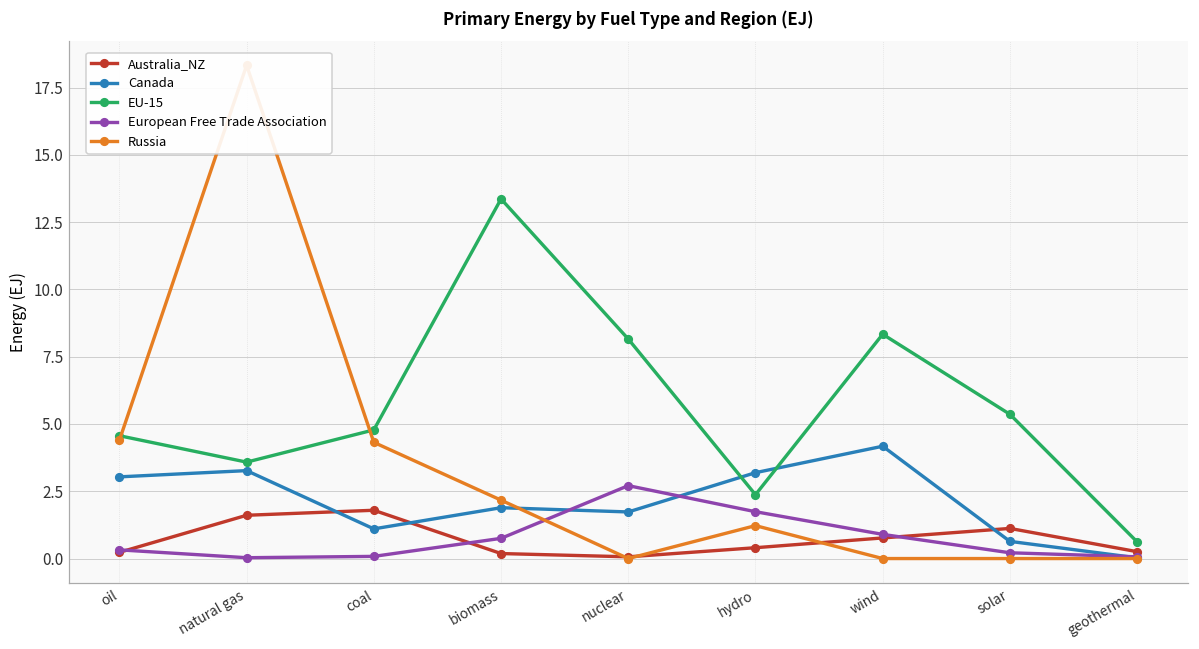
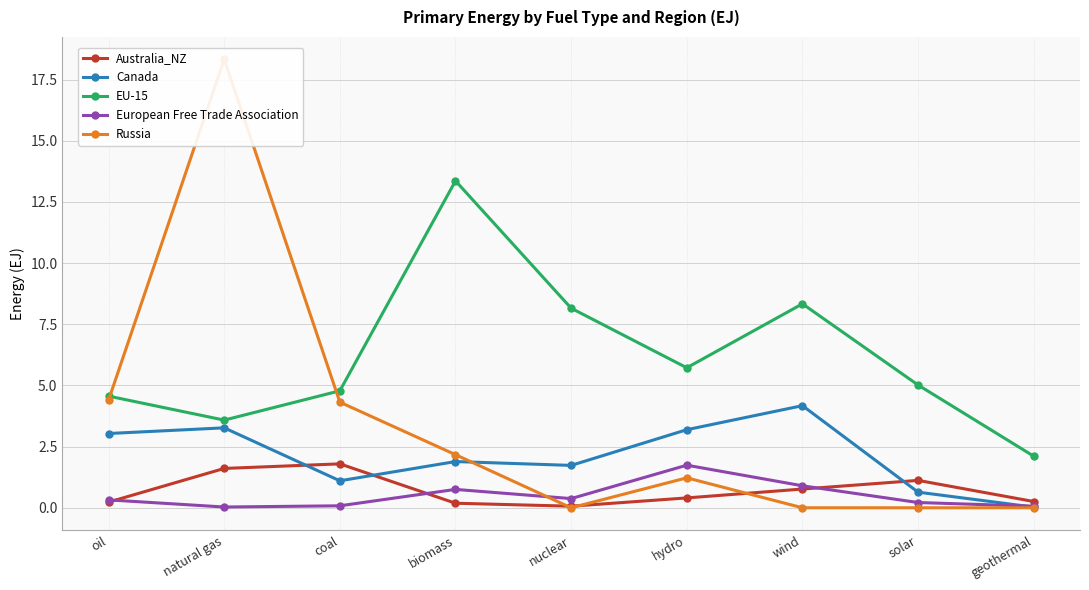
  {
    "Australia_NZ": {
      "natural gas": 1.6,
      "coal": 1.8,
      "biomass": 0.2,
      "hydro": 0.4,
      "wind": 0.8,
      "solar": 1.1,
      "geothermal": 0.3
    },
    "Canada": {
      "oil": 3.0,
      "natural gas": 3.3,
      "coal": 1.1,
      "biomass": 1.9,
      "nuclear": 1.7,
      "hydro": 3.2,
      "wind": 4.2,
      "solar": 0.6
    },
    "EU-15": {
      "oil": 4.6,
      "natural gas": 3.6,
      "coal": 4.8,
      "biomass": 13.4,
      "nuclear": 8.2,
-     "hydro": 2.4,
+     "hydro": 5.7,
      "wind": 8.3,
-     "solar": 5.4,
-     "geothermal": 0.6
+     "solar": 5.0,
+     "geothermal": 2.1
    },
    "European Free Trade Association": {
      "natural gas": 0.0,
      "coal": 0.1,
      "biomass": 0.8,
-     "nuclear": 2.7,
+     "nuclear": 0.4,
      "hydro": 1.7,
      "wind": 0.9,
      "solar": 0.2
    },
    "Russia": {
      "oil": 4.4,
      "coal": 4.3,
      "biomass": 2.2,
      "hydro": 1.2,
      "wind": 0.0,
      "solar": 0.0
    }
  }
